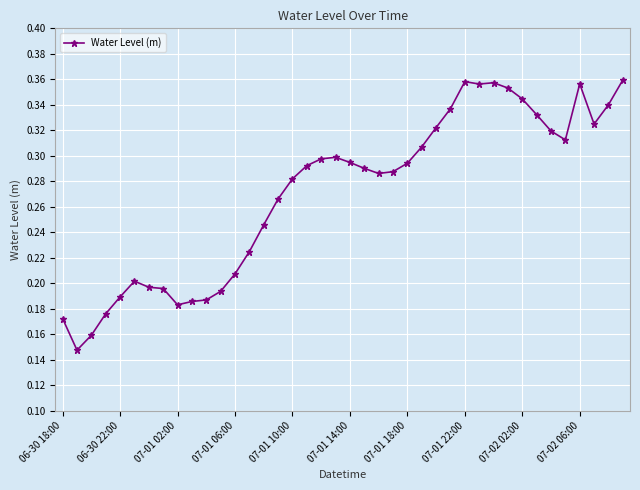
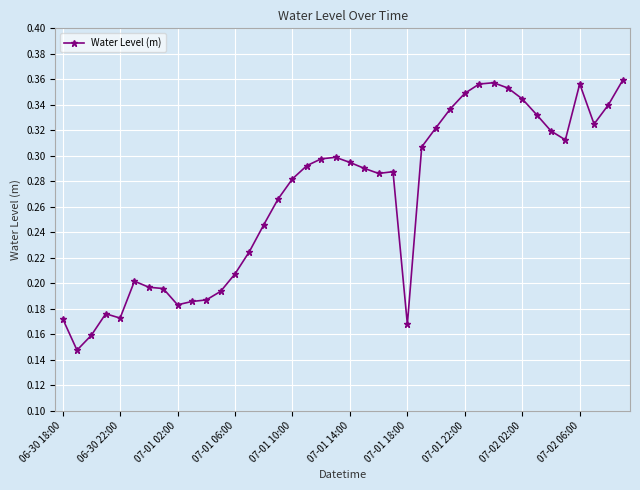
  {
    "06-30 18:00": 0.172,
-   "06-30 22:00": 0.189,
+   "06-30 22:00": 0.173,
    "07-01 02:00": 0.183,
    "07-01 06:00": 0.207,
    "07-01 10:00": 0.282,
    "07-01 14:00": 0.295,
-   "07-01 18:00": 0.294,
-   "07-01 22:00": 0.358,
+   "07-01 18:00": 0.168,
+   "07-01 22:00": 0.349,
    "07-02 02:00": 0.345,
    "07-02 06:00": 0.356
  }
